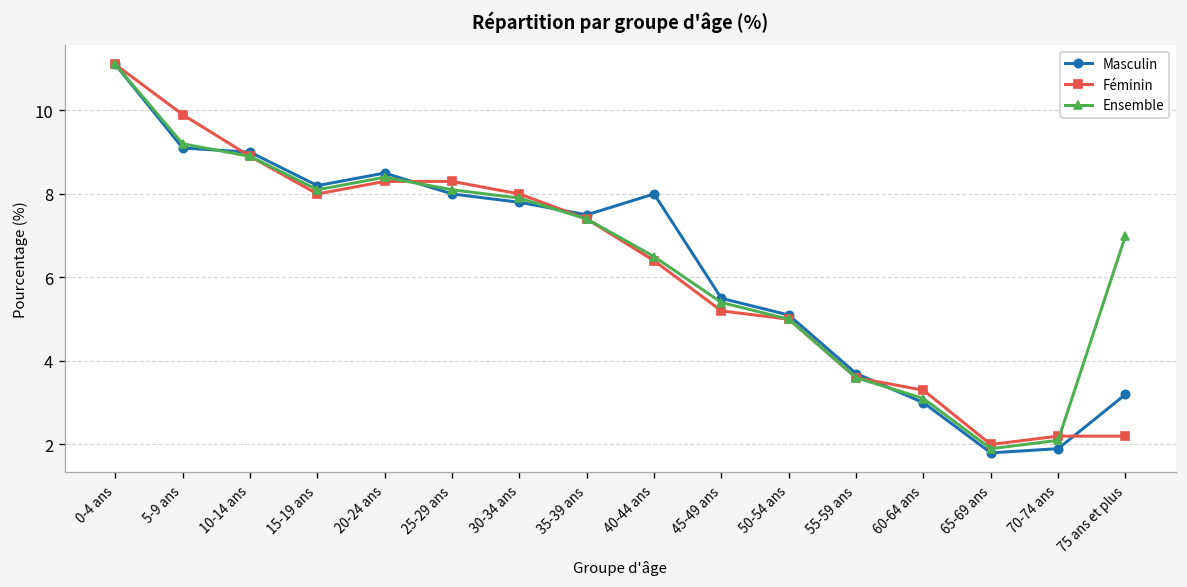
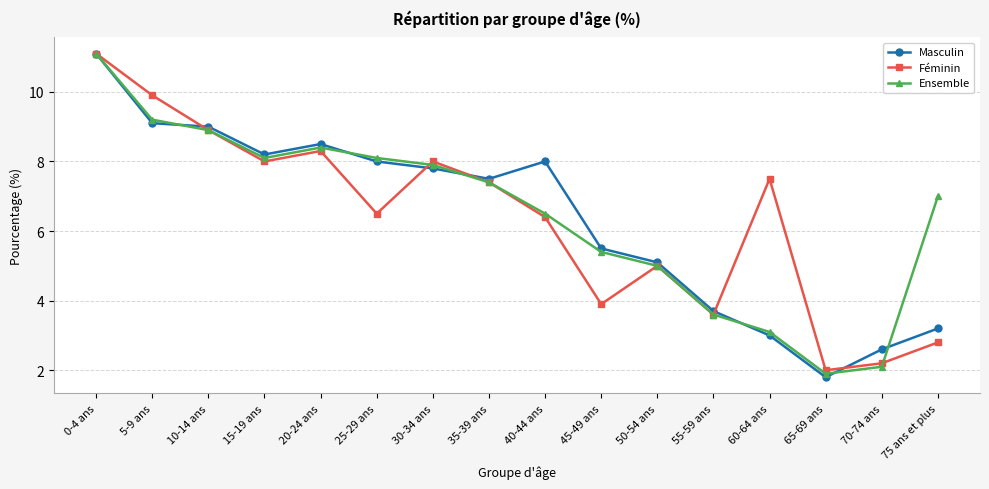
  {
    "Masculin": {
      "5-9 ans": 9.1,
      "10-14 ans": 9.0,
      "15-19 ans": 8.2,
      "20-24 ans": 8.5,
      "25-29 ans": 8.0,
      "30-34 ans": 7.8,
      "35-39 ans": 7.5,
      "40-44 ans": 8.0,
      "45-49 ans": 5.5,
      "50-54 ans": 5.1,
      "55-59 ans": 3.7,
      "60-64 ans": 3.0,
      "65-69 ans": 1.8,
-     "70-74 ans": 1.9,
+     "70-74 ans": 2.6,
      "75 ans et plus": 3.2
    },
    "Féminin": {
      "5-9 ans": 9.9,
      "15-19 ans": 8.0,
      "20-24 ans": 8.3,
-     "25-29 ans": 8.3,
+     "25-29 ans": 6.5,
      "30-34 ans": 8.0,
      "40-44 ans": 6.4,
-     "45-49 ans": 5.2,
-     "60-64 ans": 3.3,
+     "45-49 ans": 3.9,
+     "60-64 ans": 7.5,
      "65-69 ans": 2.0,
      "70-74 ans": 2.2,
-     "75 ans et plus": 2.2
+     "75 ans et plus": 2.8
    },
    "Ensemble": {
      "5-9 ans": 9.2,
      "15-19 ans": 8.1,
      "20-24 ans": 8.4,
      "25-29 ans": 8.1,
      "30-34 ans": 7.9,
      "40-44 ans": 6.5,
      "45-49 ans": 5.4,
      "60-64 ans": 3.1,
      "65-69 ans": 1.9,
      "70-74 ans": 2.1,
      "75 ans et plus": 7.0
    }
  }
